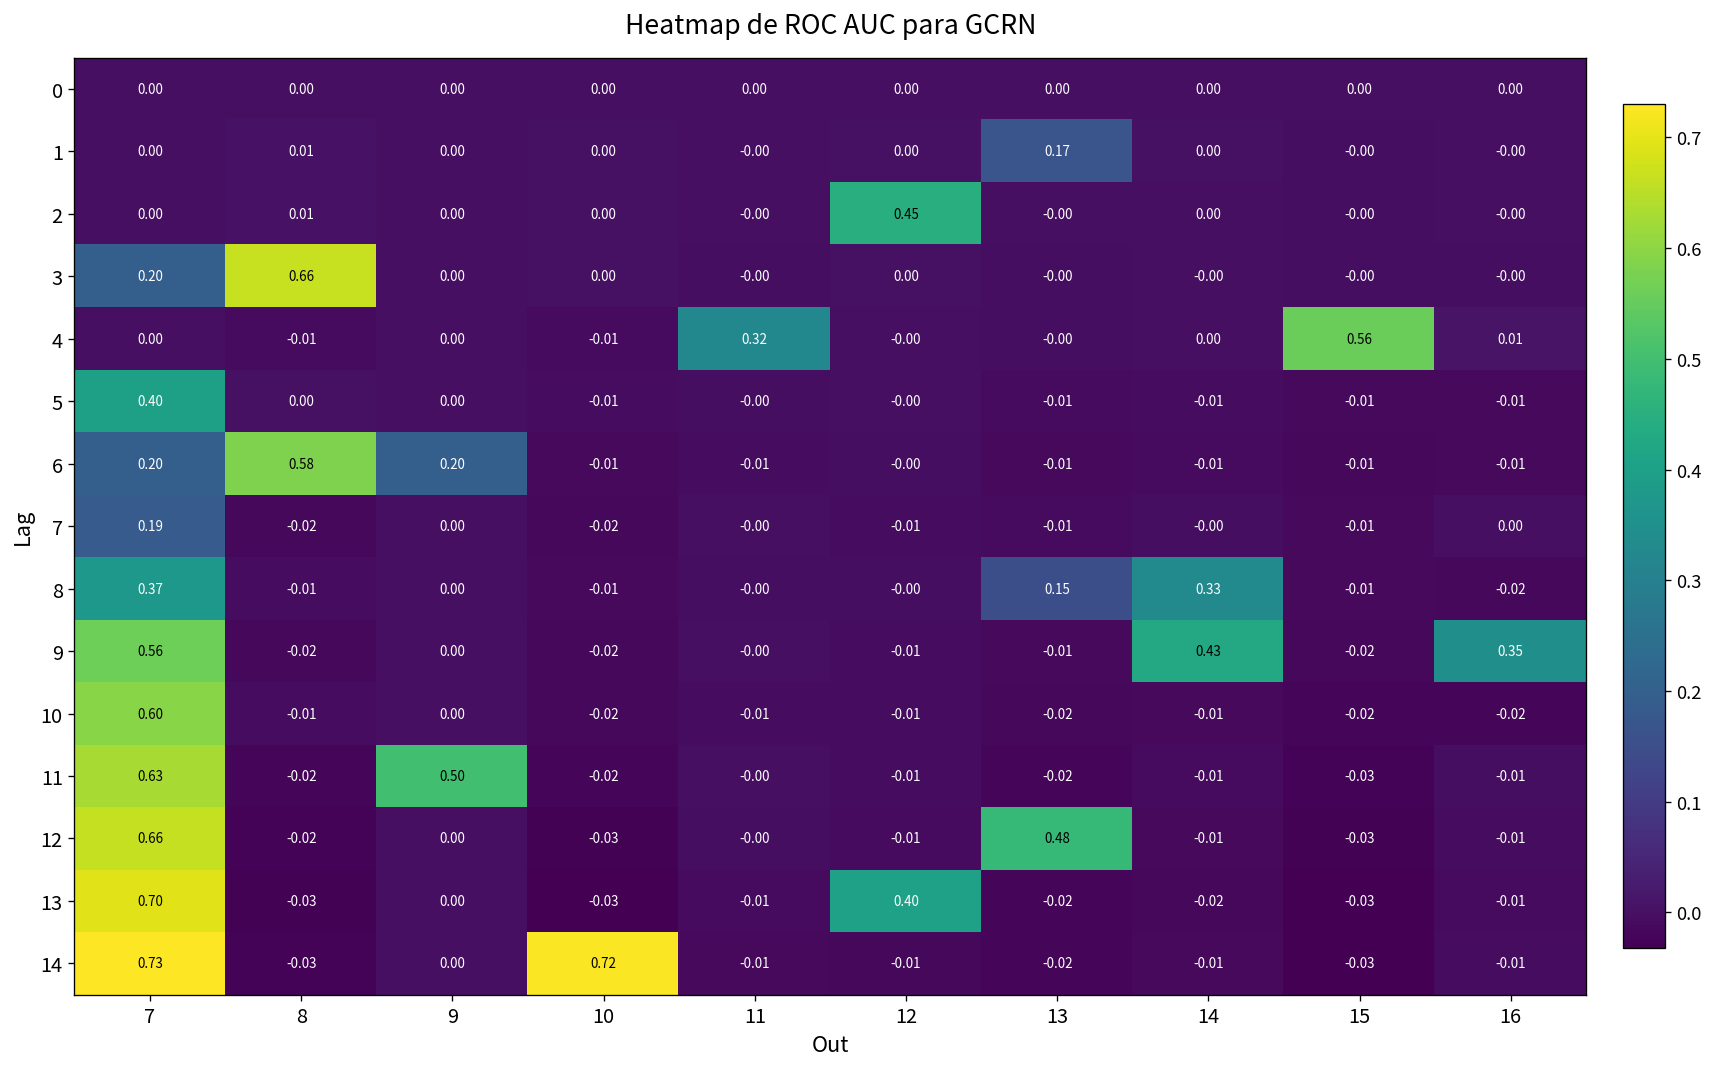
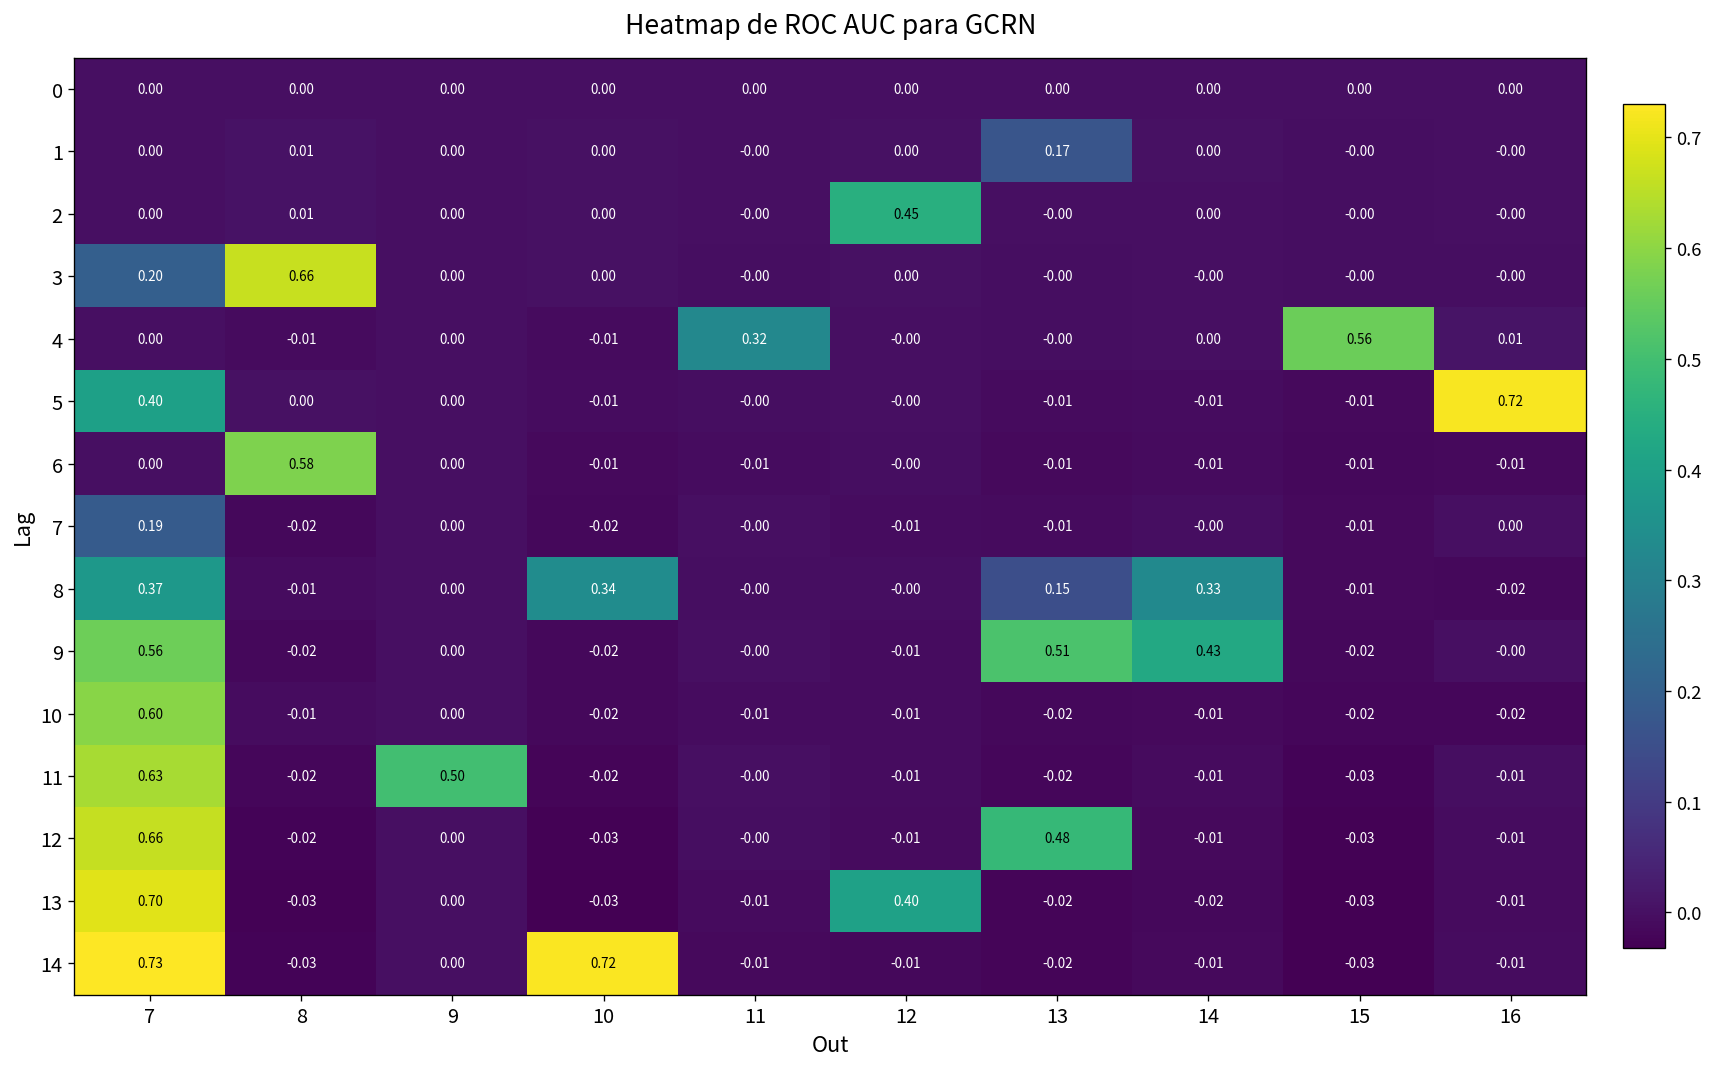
  {
    "0": {
      "7": 0.00,
      "8": 0.00,
      "9": 0.00,
      "10": 0.00,
      "11": 0.00,
      "12": 0.00,
      "13": 0.00,
      "14": 0.00,
      "15": 0.00,
      "16": 0.00
    },
    "1": {
      "7": 0.00,
      "8": 0.01,
      "9": 0.00,
      "10": 0.00,
      "11": -0.00,
      "12": 0.00,
      "13": 0.17,
      "14": 0.00,
      "15": -0.00,
      "16": -0.00
    },
    "2": {
      "7": 0.00,
      "8": 0.01,
      "9": 0.00,
      "10": 0.00,
      "11": -0.00,
      "12": 0.45,
      "13": -0.00,
      "14": 0.00,
      "15": -0.00,
      "16": -0.00
    },
    "3": {
      "7": 0.20,
      "8": 0.66,
      "9": 0.00,
      "10": 0.00,
      "11": -0.00,
      "12": 0.00,
      "13": -0.00,
      "14": -0.00,
      "15": -0.00,
      "16": -0.00
    },
    "4": {
      "7": 0.00,
      "8": -0.01,
      "9": 0.00,
      "10": -0.01,
      "11": 0.32,
      "12": -0.00,
      "13": -0.00,
      "14": 0.00,
      "15": 0.56,
      "16": 0.01
    },
    "5": {
      "7": 0.40,
      "8": 0.00,
      "9": 0.00,
      "10": -0.01,
      "11": -0.00,
      "12": -0.00,
      "13": -0.01,
      "14": -0.01,
      "15": -0.01,
-     "16": -0.01
+     "16": 0.72
    },
    "6": {
-     "7": 0.20,
+     "7": 0.00,
      "8": 0.58,
-     "9": 0.20,
+     "9": 0.00,
      "10": -0.01,
      "11": -0.01,
      "12": -0.00,
      "13": -0.01,
      "14": -0.01,
      "15": -0.01,
      "16": -0.01
    },
    "7": {
      "7": 0.19,
      "8": -0.02,
      "9": 0.00,
      "10": -0.02,
      "11": -0.00,
      "12": -0.01,
      "13": -0.01,
      "14": -0.00,
      "15": -0.01,
      "16": 0.00
    },
    "8": {
      "7": 0.37,
      "8": -0.01,
      "9": 0.00,
-     "10": -0.01,
+     "10": 0.34,
      "11": -0.00,
      "12": -0.00,
      "13": 0.15,
      "14": 0.33,
      "15": -0.01,
      "16": -0.02
    },
    "9": {
      "7": 0.56,
      "8": -0.02,
      "9": 0.00,
      "10": -0.02,
      "11": -0.00,
      "12": -0.01,
-     "13": -0.01,
+     "13": 0.51,
      "14": 0.43,
      "15": -0.02,
-     "16": 0.35
+     "16": -0.00
    },
    "10": {
      "7": 0.60,
      "8": -0.01,
      "9": 0.00,
      "10": -0.02,
      "11": -0.01,
      "12": -0.01,
      "13": -0.02,
      "14": -0.01,
      "15": -0.02,
      "16": -0.02
    },
    "11": {
      "7": 0.63,
      "8": -0.02,
      "9": 0.50,
      "10": -0.02,
      "11": -0.00,
      "12": -0.01,
      "13": -0.02,
      "14": -0.01,
      "15": -0.03,
      "16": -0.01
    },
    "12": {
      "7": 0.66,
      "8": -0.02,
      "9": 0.00,
      "10": -0.03,
      "11": -0.00,
      "12": -0.01,
      "13": 0.48,
      "14": -0.01,
      "15": -0.03,
      "16": -0.01
    },
    "13": {
      "7": 0.70,
      "8": -0.03,
      "9": 0.00,
      "10": -0.03,
      "11": -0.01,
      "12": 0.40,
      "13": -0.02,
      "14": -0.02,
      "15": -0.03,
      "16": -0.01
    },
    "14": {
      "7": 0.73,
      "8": -0.03,
      "9": 0.00,
      "10": 0.72,
      "11": -0.01,
      "12": -0.01,
      "13": -0.02,
      "14": -0.01,
      "15": -0.03,
      "16": -0.01
    }
  }
